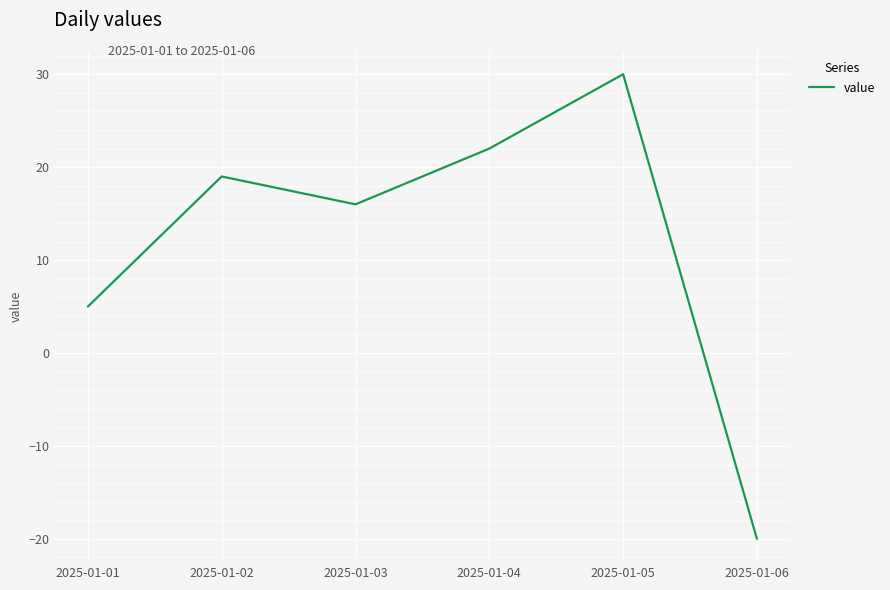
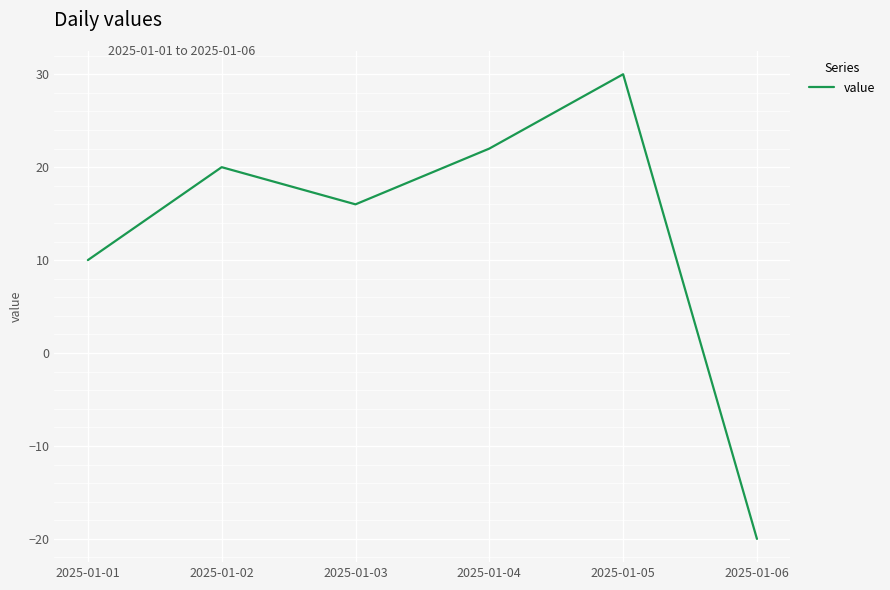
  {
-   "2025-01-01": 5,
-   "2025-01-02": 19,
+   "2025-01-01": 10,
+   "2025-01-02": 20,
    "2025-01-03": 16,
    "2025-01-04": 22,
    "2025-01-05": 30,
    "2025-01-06": -20
  }
